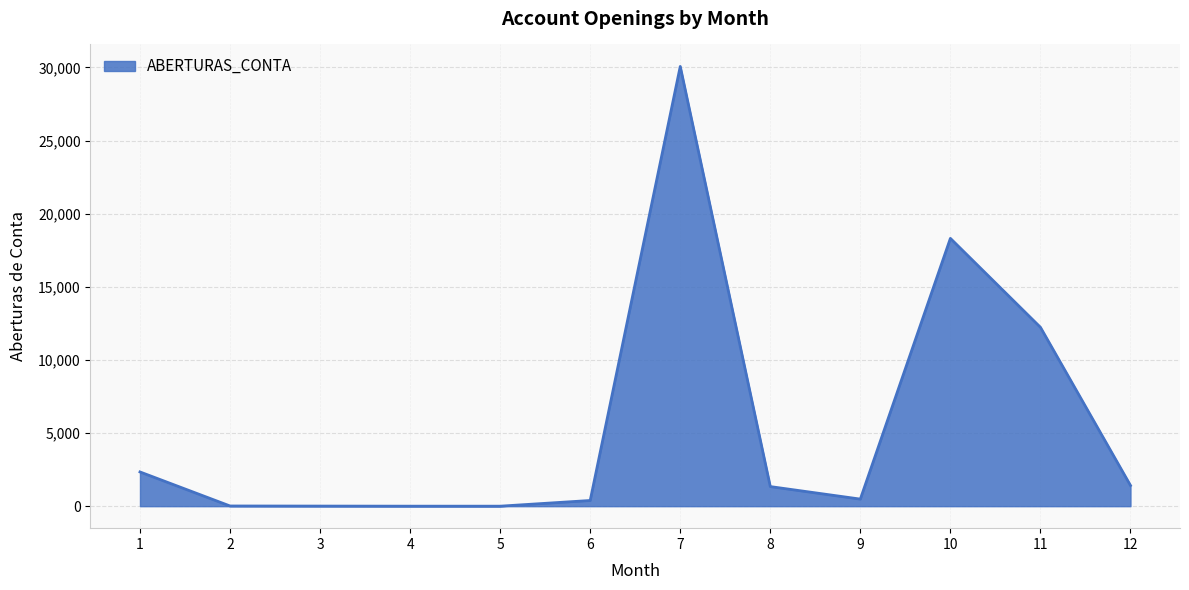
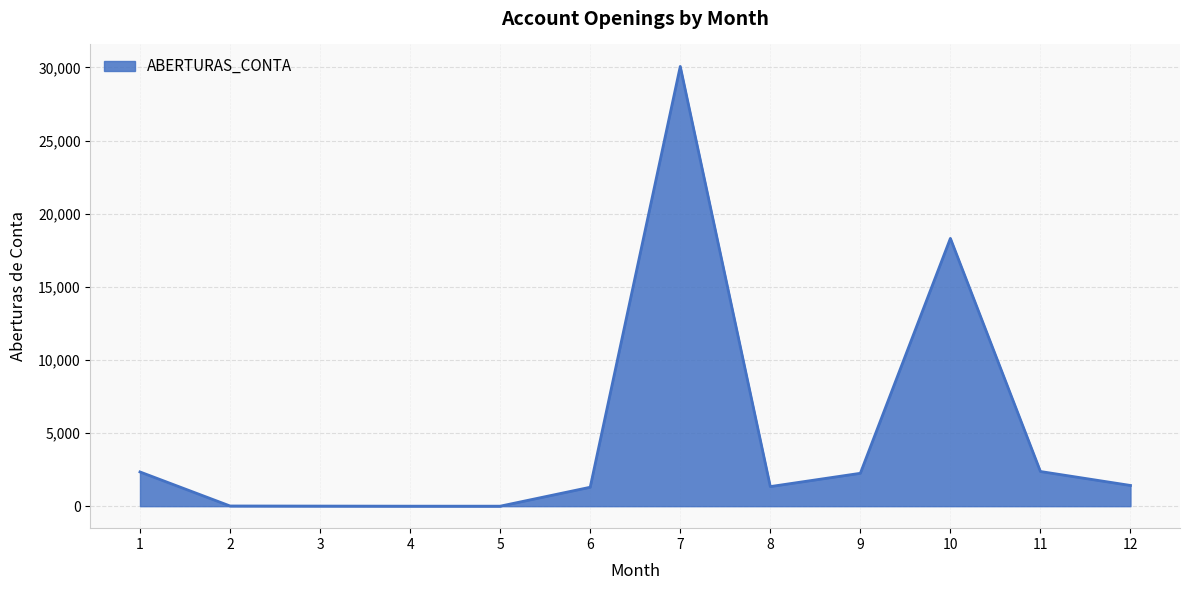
  {
    "1": "2,300",
    "2": "0",
    "3": "0",
    "4": "0",
    "5": "0",
-   "6": "400",
+   "6": "1,300",
    "7": "30,100",
    "8": "1,300",
-   "9": "500",
+   "9": "2,200",
    "10": "18,300",
-   "11": "12,200",
+   "11": "2,400",
    "12": "1,400"
  }
